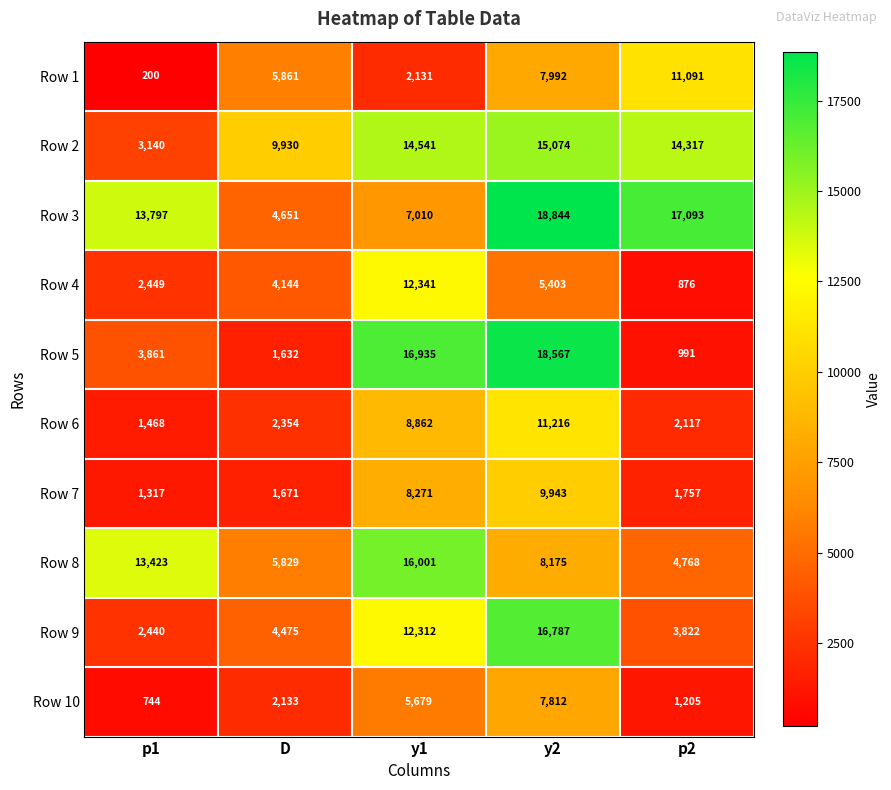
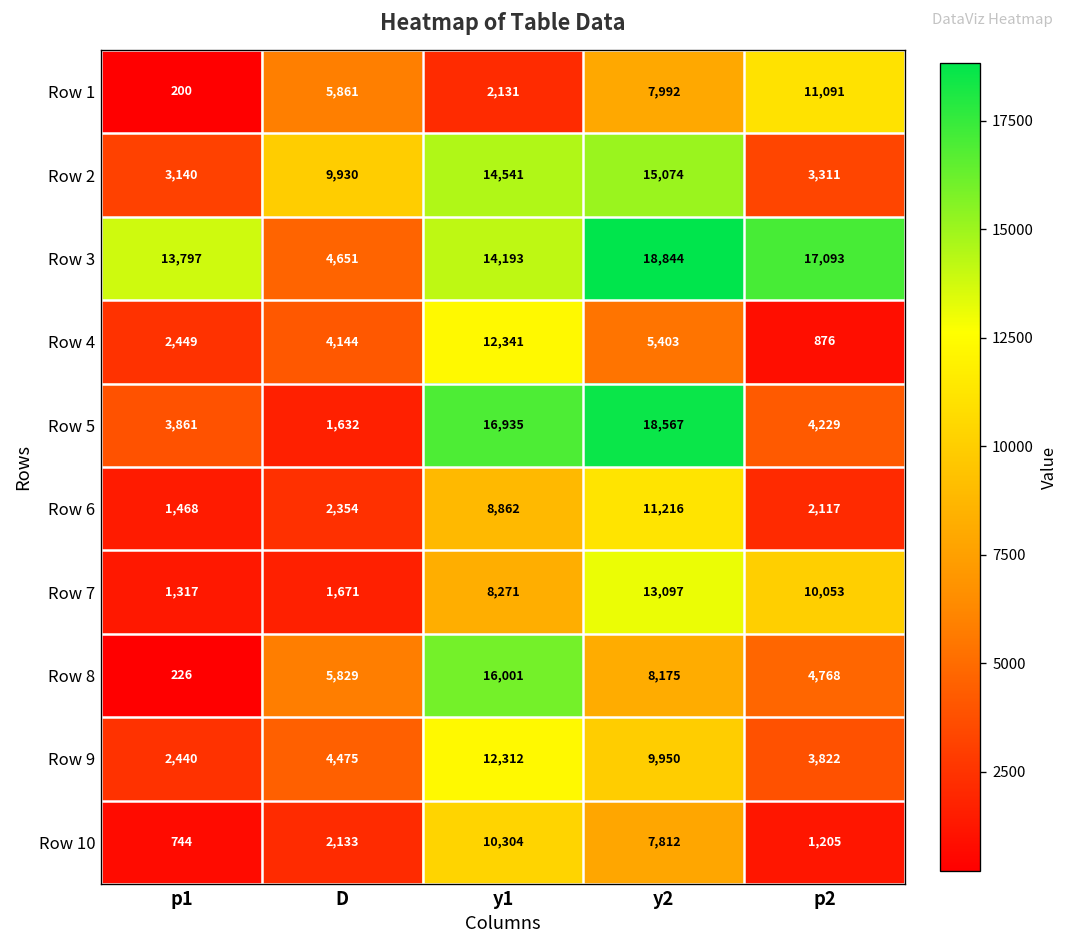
  {
    "Row 1": {
      "p1": "200",
      "D": "5,861",
      "y1": "2,131",
      "y2": "7,992",
      "p2": "11,091"
    },
    "Row 2": {
      "p1": "3,140",
      "D": "9,930",
      "y1": "14,541",
      "y2": "15,074",
-     "p2": "14,317"
+     "p2": "3,311"
    },
    "Row 3": {
      "p1": "13,797",
      "D": "4,651",
-     "y1": "7,010",
+     "y1": "14,193",
      "y2": "18,844",
      "p2": "17,093"
    },
    "Row 4": {
      "p1": "2,449",
      "D": "4,144",
      "y1": "12,341",
      "y2": "5,403",
      "p2": "876"
    },
    "Row 5": {
      "p1": "3,861",
      "D": "1,632",
      "y1": "16,935",
      "y2": "18,567",
-     "p2": "991"
+     "p2": "4,229"
    },
    "Row 6": {
      "p1": "1,468",
      "D": "2,354",
      "y1": "8,862",
      "y2": "11,216",
      "p2": "2,117"
    },
    "Row 7": {
      "p1": "1,317",
      "D": "1,671",
      "y1": "8,271",
-     "y2": "9,943",
-     "p2": "1,757"
+     "y2": "13,097",
+     "p2": "10,053"
    },
    "Row 8": {
-     "p1": "13,423",
+     "p1": "226",
      "D": "5,829",
      "y1": "16,001",
      "y2": "8,175",
      "p2": "4,768"
    },
    "Row 9": {
      "p1": "2,440",
      "D": "4,475",
      "y1": "12,312",
-     "y2": "16,787",
+     "y2": "9,950",
      "p2": "3,822"
    },
    "Row 10": {
      "p1": "744",
      "D": "2,133",
-     "y1": "5,679",
+     "y1": "10,304",
      "y2": "7,812",
      "p2": "1,205"
    }
  }
